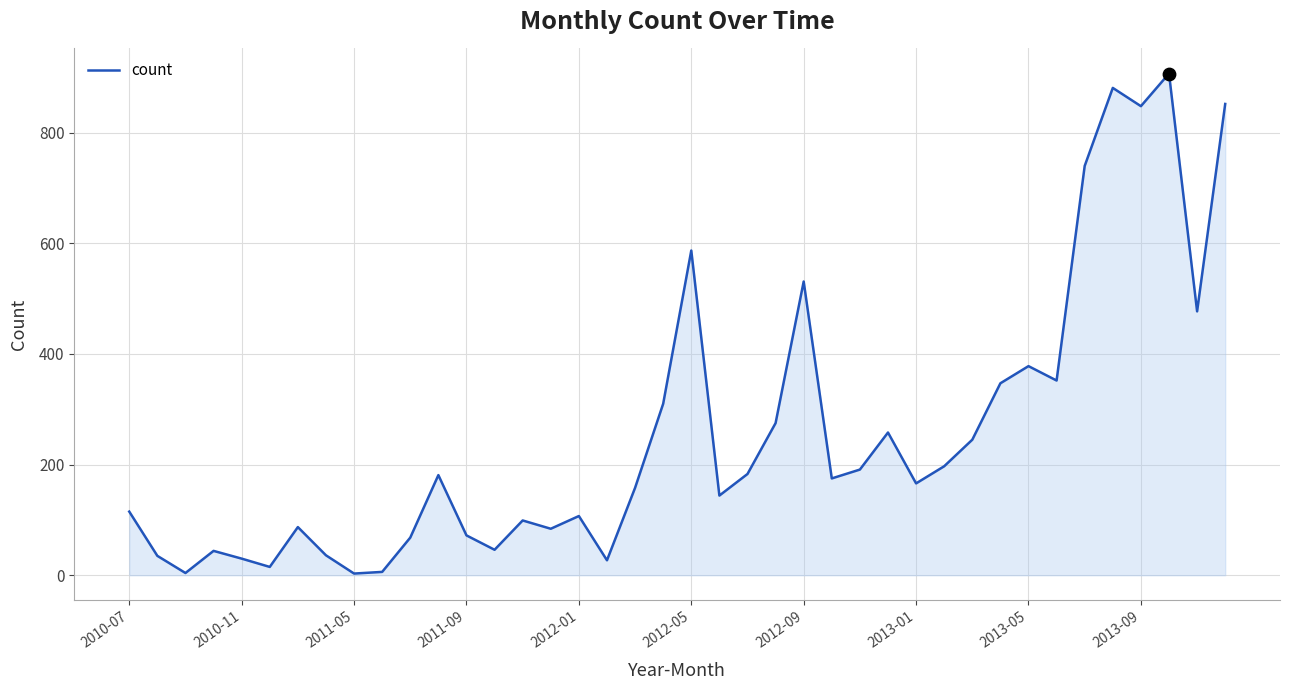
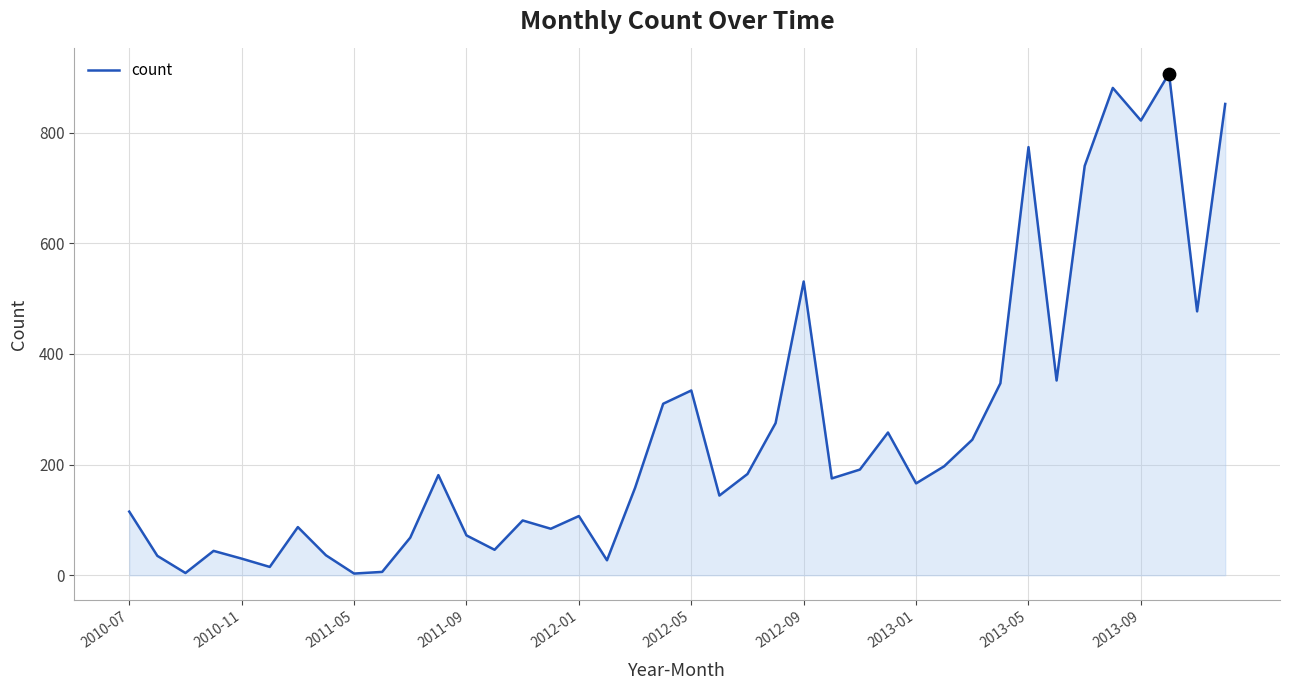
  {
    "count": {
      "2010-07": 120,
      "2010-11": 30,
      "2011-05": 0,
      "2011-09": 70,
      "2012-01": 110,
-     "2012-05": 590,
+     "2012-05": 330,
      "2012-09": 530,
      "2013-01": 170,
-     "2013-05": 380,
-     "2013-09": 850
+     "2013-05": 770,
+     "2013-09": 820
    }
  }
